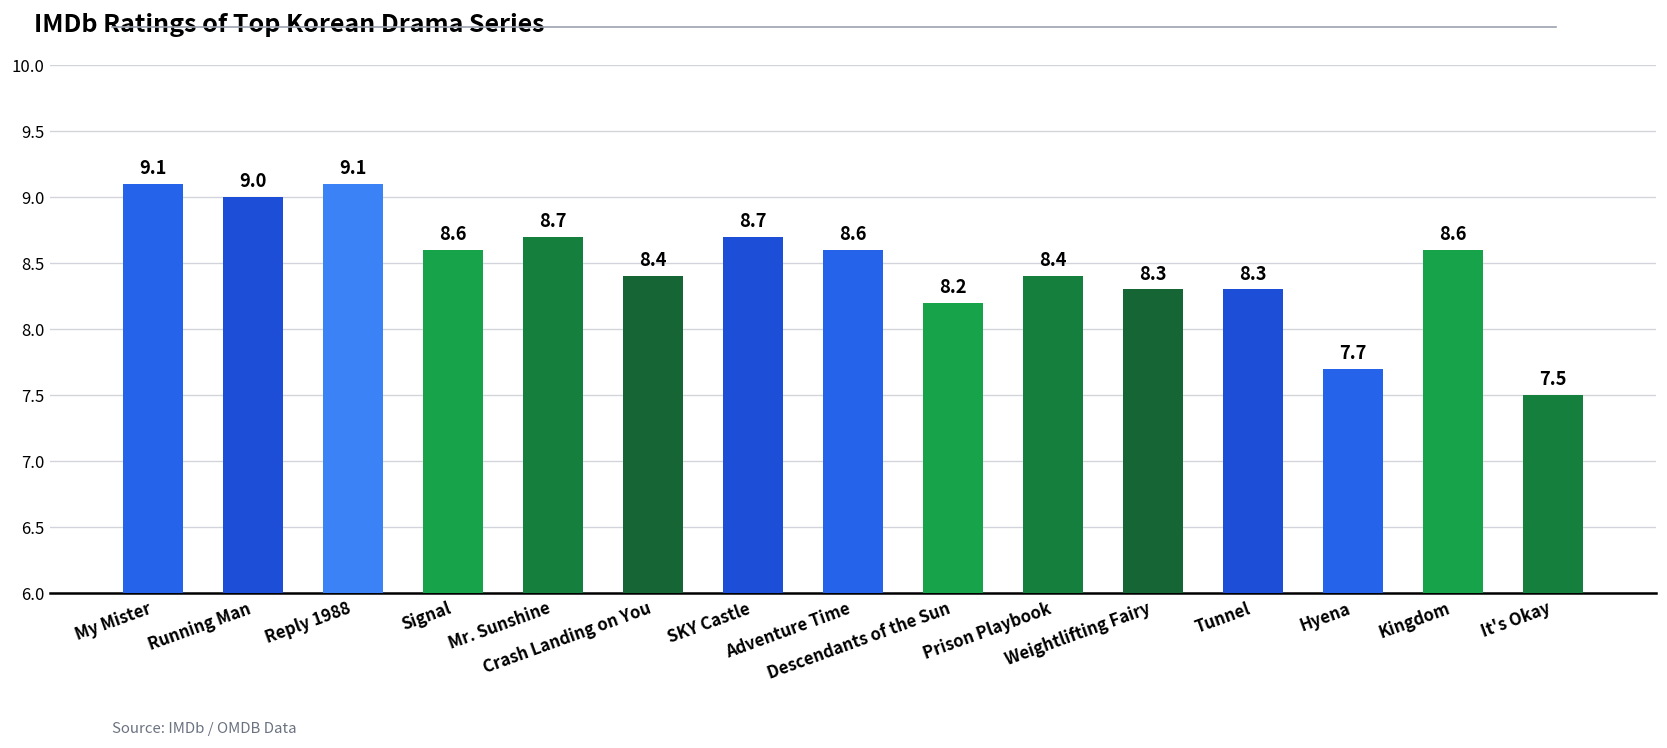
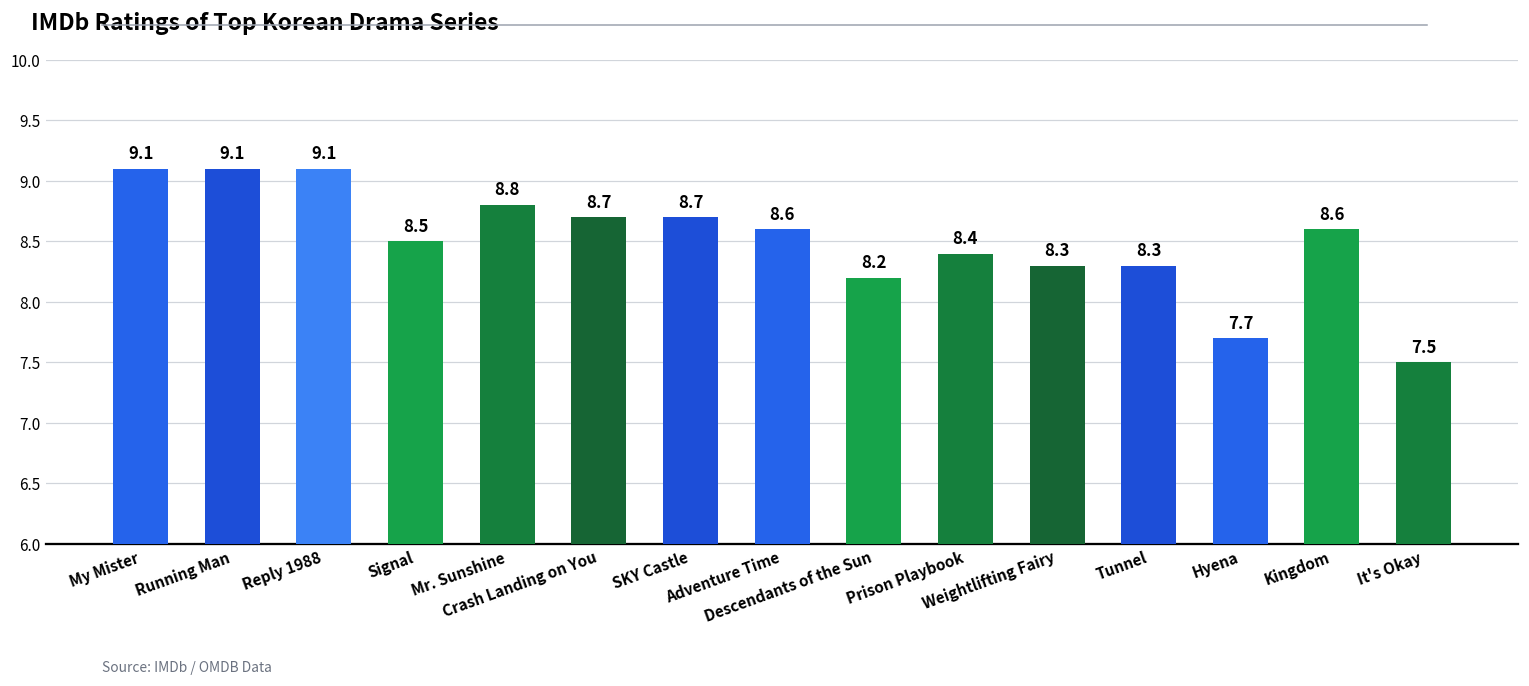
  {
    "My Mister": 9.1,
-   "Running Man": 9.0,
+   "Running Man": 9.1,
    "Reply 1988": 9.1,
-   "Signal": 8.6,
-   "Mr. Sunshine": 8.7,
-   "Crash Landing on You": 8.4,
+   "Signal": 8.5,
+   "Mr. Sunshine": 8.8,
+   "Crash Landing on You": 8.7,
    "SKY Castle": 8.7,
    "Adventure Time": 8.6,
    "Descendants of the Sun": 8.2,
    "Prison Playbook": 8.4,
    "Weightlifting Fairy": 8.3,
    "Tunnel": 8.3,
    "Hyena": 7.7,
    "Kingdom": 8.6,
    "It's Okay": 7.5
  }
